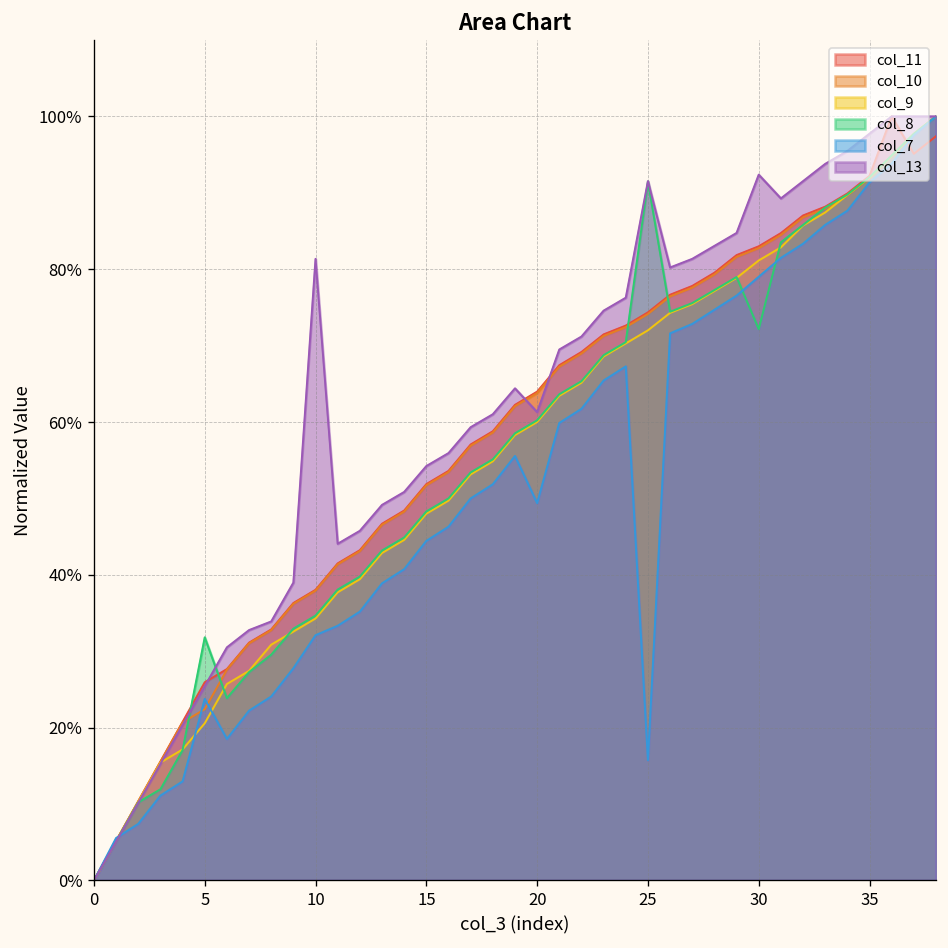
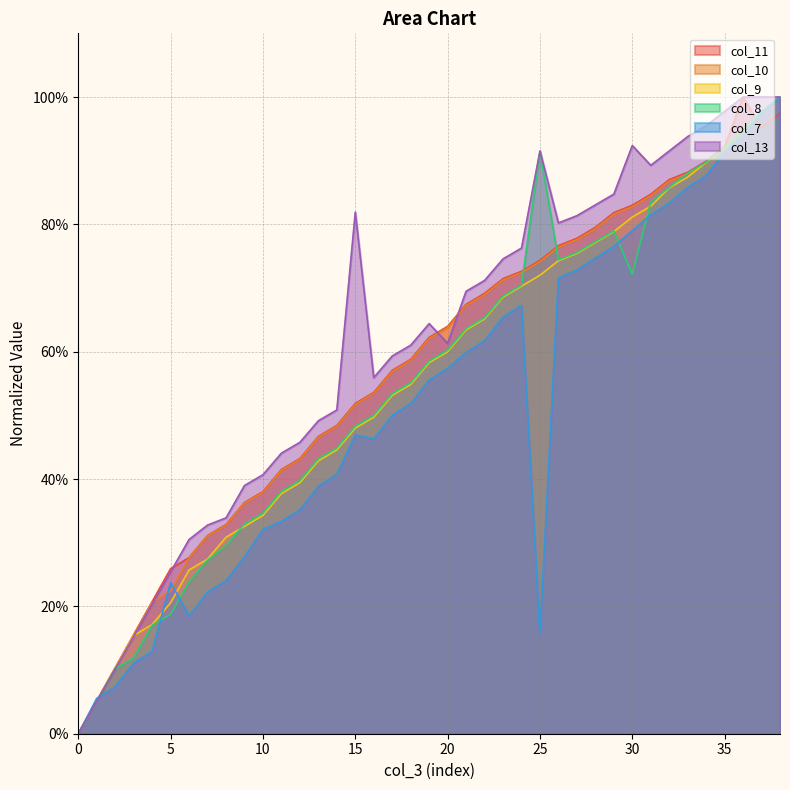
  {
    "col_8": {
-     "5": "32%",
+     "5": "19%",
      "30": "72%"
    },
    "col_7": {
      "5": "24%",
      "10": "32%",
-     "15": "44%",
-     "20": "49%",
+     "15": "47%",
+     "20": "57%",
      "25": "16%",
      "30": "79%"
    },
    "col_13": {
      "5": "25%",
-     "10": "81%",
-     "15": "54%",
+     "10": "41%",
+     "15": "82%",
      "20": "61%",
      "30": "92%"
    }
  }
